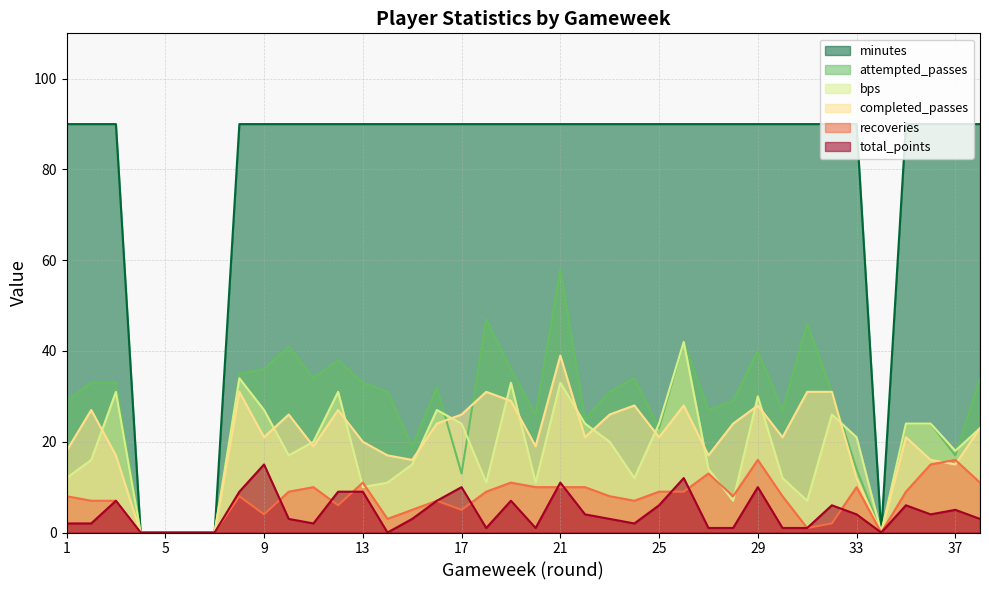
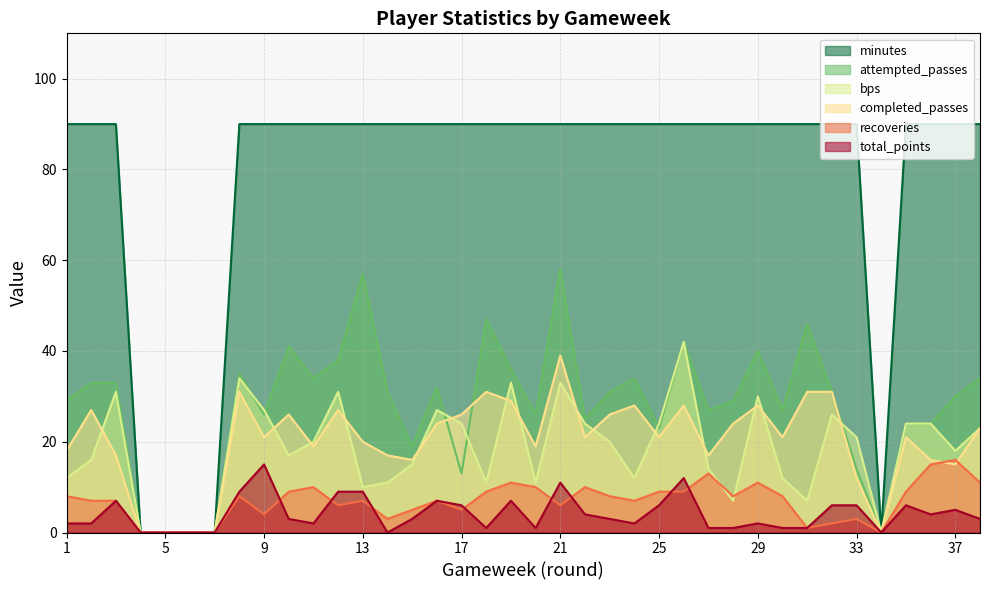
  {
    "minutes": {
      "1": 90,
      "9": 90,
      "13": 90,
      "17": 90,
      "21": 90,
      "25": 90,
      "29": 90
    },
    "attempted_passes": {
      "1": 29,
-     "9": 36,
-     "13": 33,
+     "9": 26,
+     "13": 57,
      "17": 13,
      "21": 58,
      "25": 23,
      "29": 40,
      "33": 14,
-     "37": 17
+     "37": 30
    },
    "recoveries": {
      "1": 8,
      "9": 4,
-     "13": 11,
+     "13": 7,
      "17": 5,
-     "21": 10,
+     "21": 6,
      "25": 9,
-     "29": 16,
-     "33": 10,
+     "29": 11,
+     "33": 3,
      "37": 16
    },
    "total_points": {
      "1": 2,
      "9": 15,
      "13": 9,
-     "17": 10,
+     "17": 6,
      "21": 11,
      "25": 6,
-     "29": 10,
-     "33": 4,
+     "29": 2,
+     "33": 6,
      "37": 5
    }
  }
